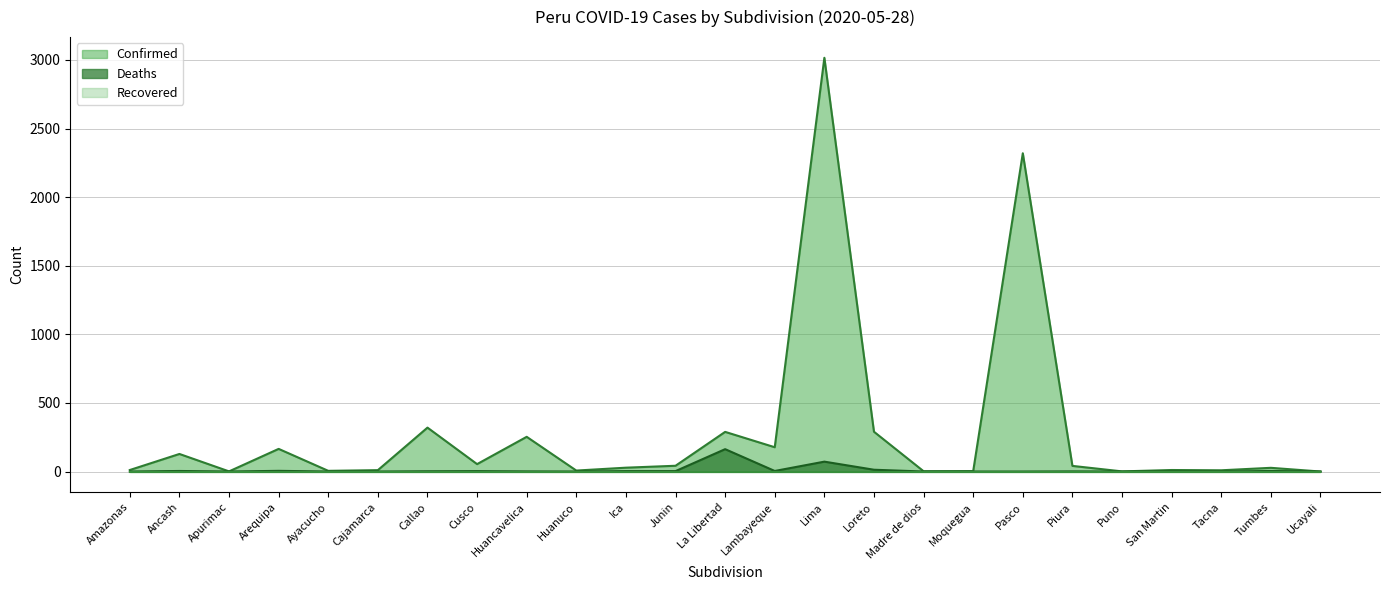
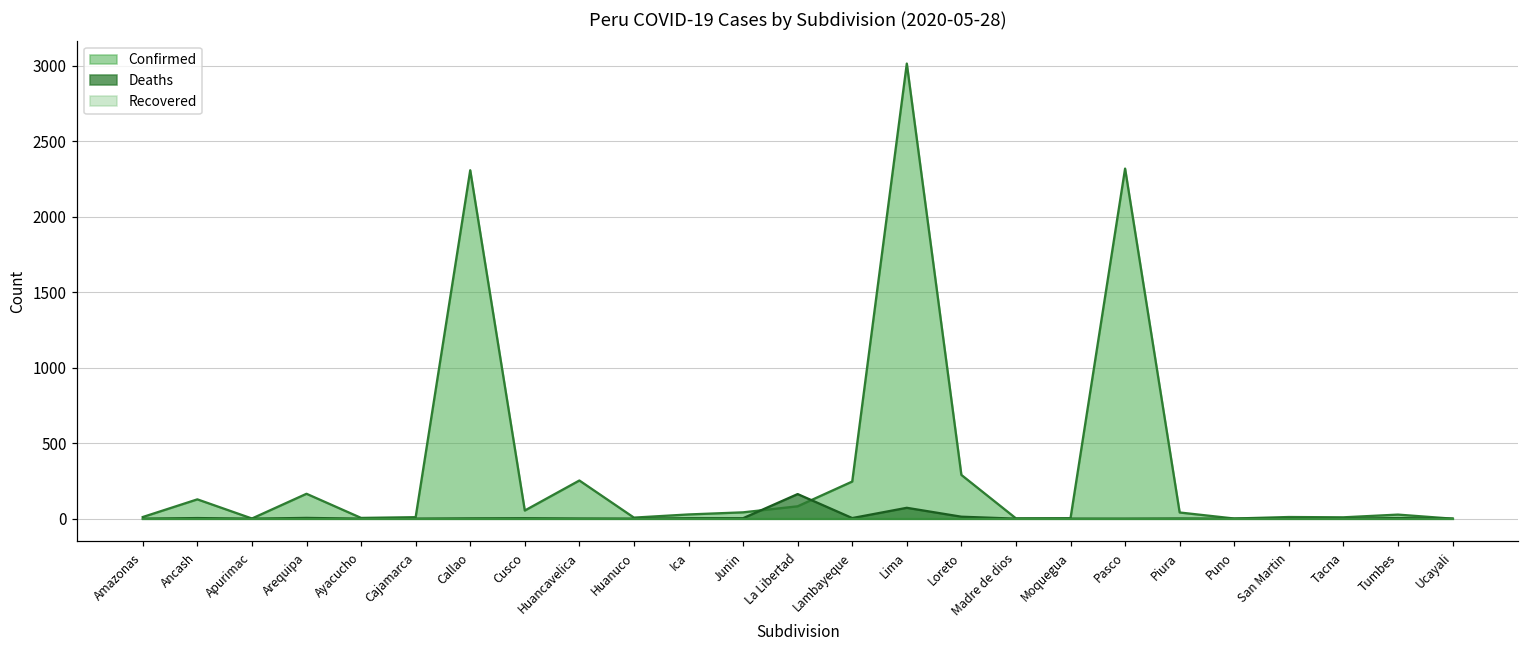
  {
    "Confirmed": {
      "Ancash": 130,
      "Arequipa": 170,
-     "Callao": 320,
+     "Callao": 2310,
      "Cusco": 50,
      "Huancavelica": 250,
      "Ica": 30,
      "Junin": 40,
-     "La Libertad": 290,
-     "Lambayeque": 180,
+     "La Libertad": 80,
+     "Lambayeque": 250,
      "Lima": 3020,
      "Loreto": 290,
      "Pasco": 2320,
      "Piura": 40,
      "Tumbes": 30
    },
    "Deaths": {
      "La Libertad": 160,
      "Lima": 70
    },
    "Recovered": {
      "La Libertad": 0,
      "Lima": 0
    }
  }
